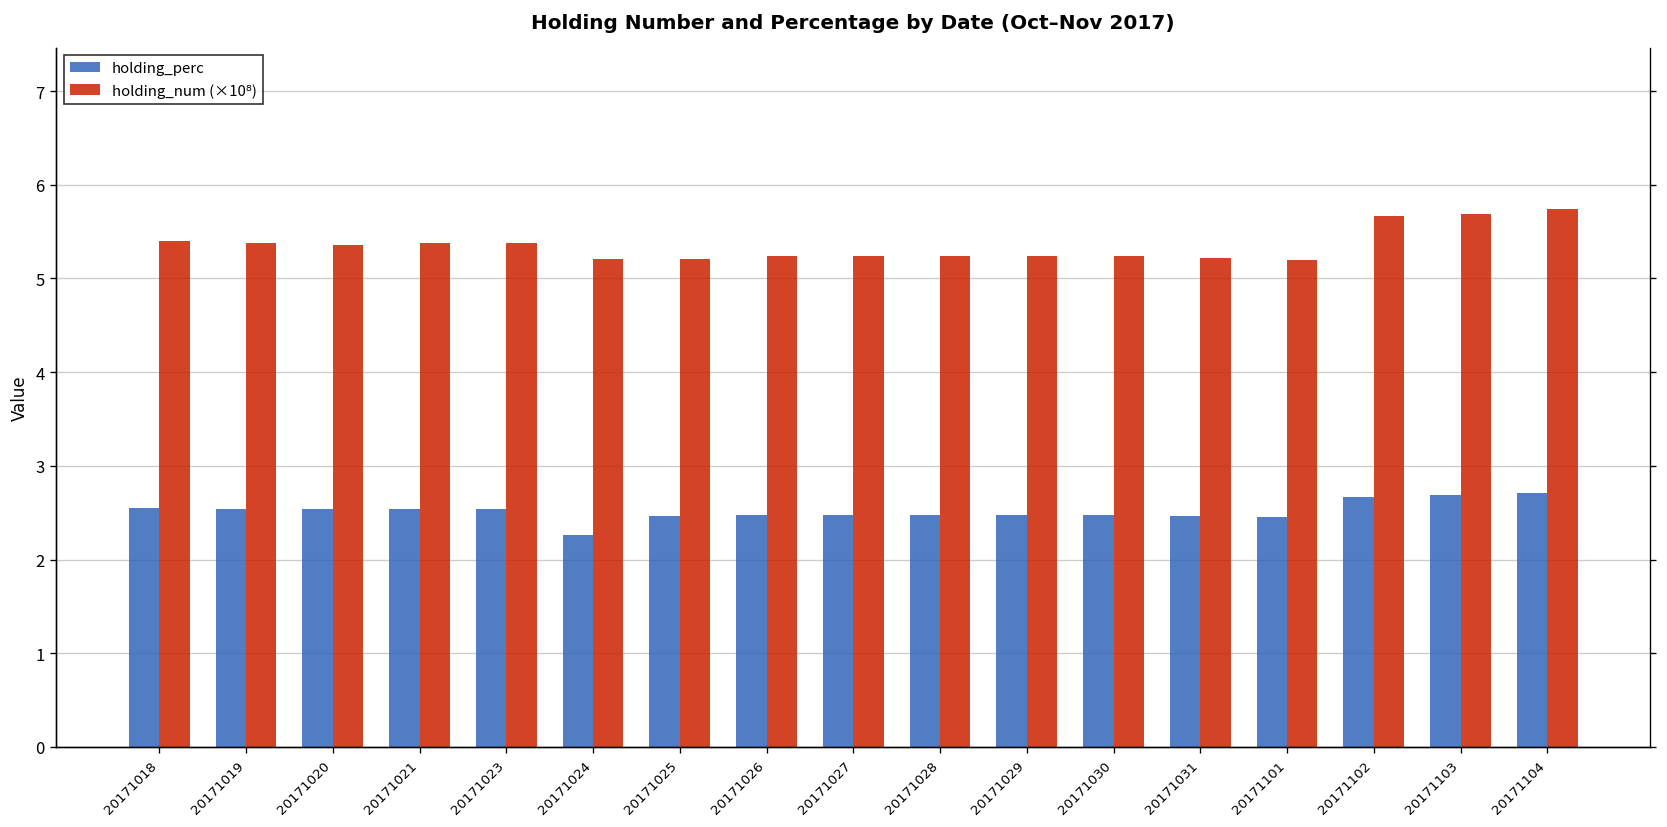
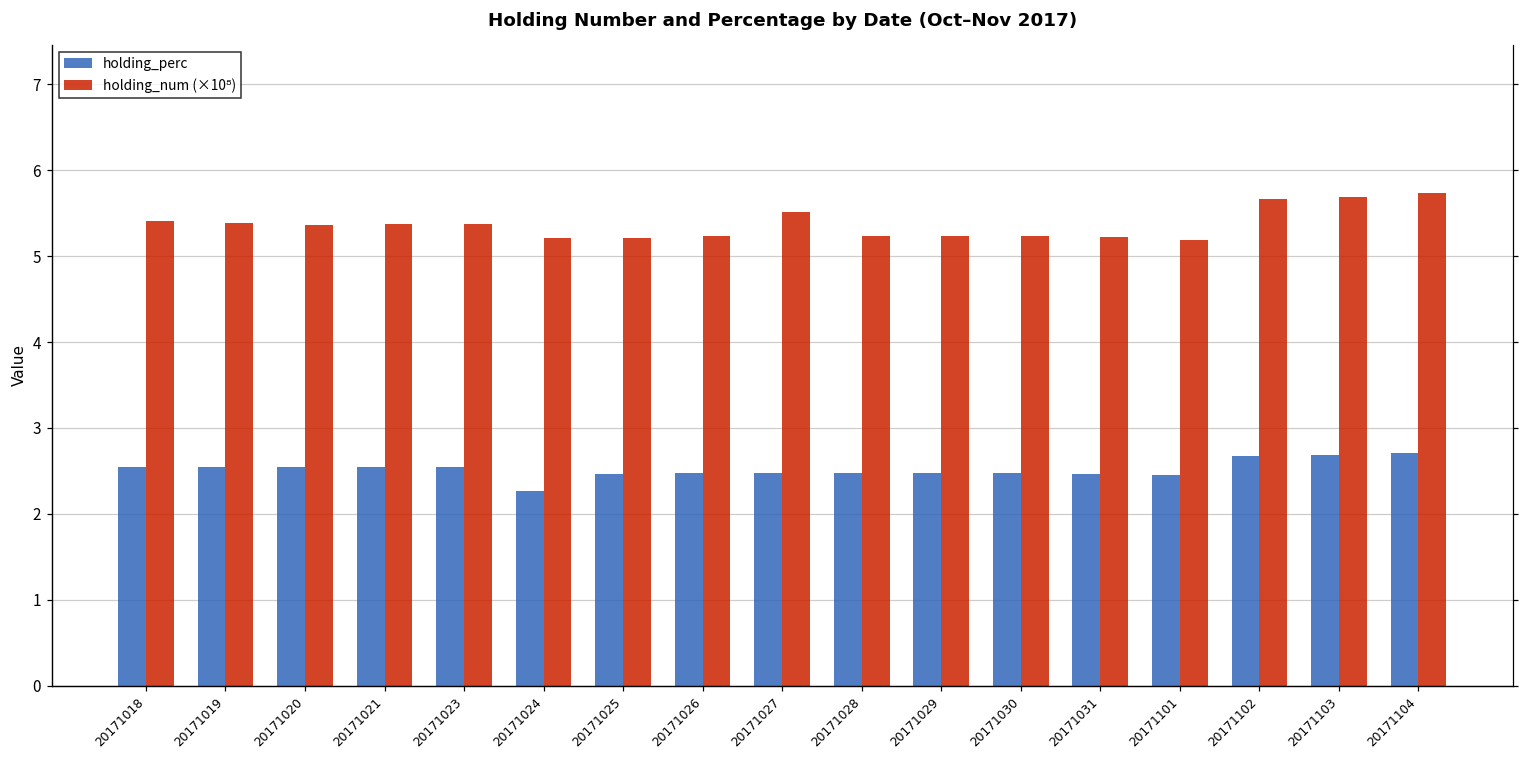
  {
    "holding_perc": {
      "20171018": 2.6,
      "20171019": 2.5,
      "20171020": 2.5,
      "20171021": 2.5,
      "20171023": 2.5,
      "20171024": 2.3,
      "20171025": 2.5,
      "20171026": 2.5,
      "20171027": 2.5,
      "20171028": 2.5,
      "20171029": 2.5,
      "20171030": 2.5,
      "20171031": 2.5,
      "20171101": 2.5,
      "20171102": 2.7,
      "20171103": 2.7,
      "20171104": 2.7
    },
    "holding_num (×10⁸)": {
      "20171018": 5.4,
      "20171019": 5.4,
      "20171020": 5.4,
      "20171021": 5.4,
      "20171023": 5.4,
      "20171024": 5.2,
      "20171025": 5.2,
      "20171026": 5.2,
-     "20171027": 5.2,
+     "20171027": 5.5,
      "20171028": 5.2,
      "20171029": 5.2,
      "20171030": 5.2,
      "20171031": 5.2,
      "20171101": 5.2,
      "20171102": 5.7,
      "20171103": 5.7,
      "20171104": 5.7
    }
  }
